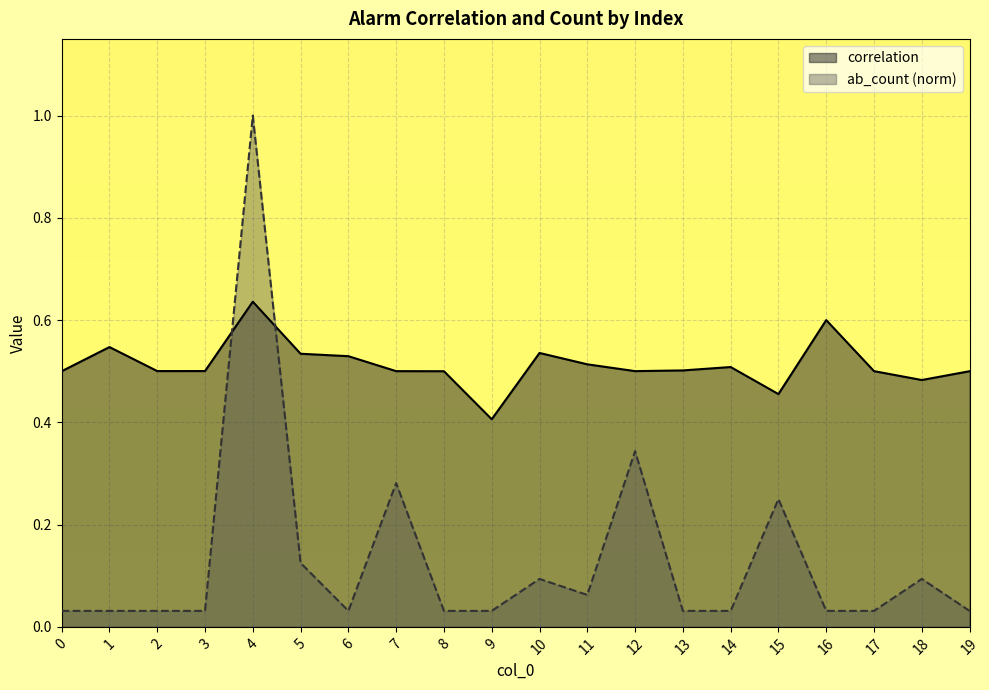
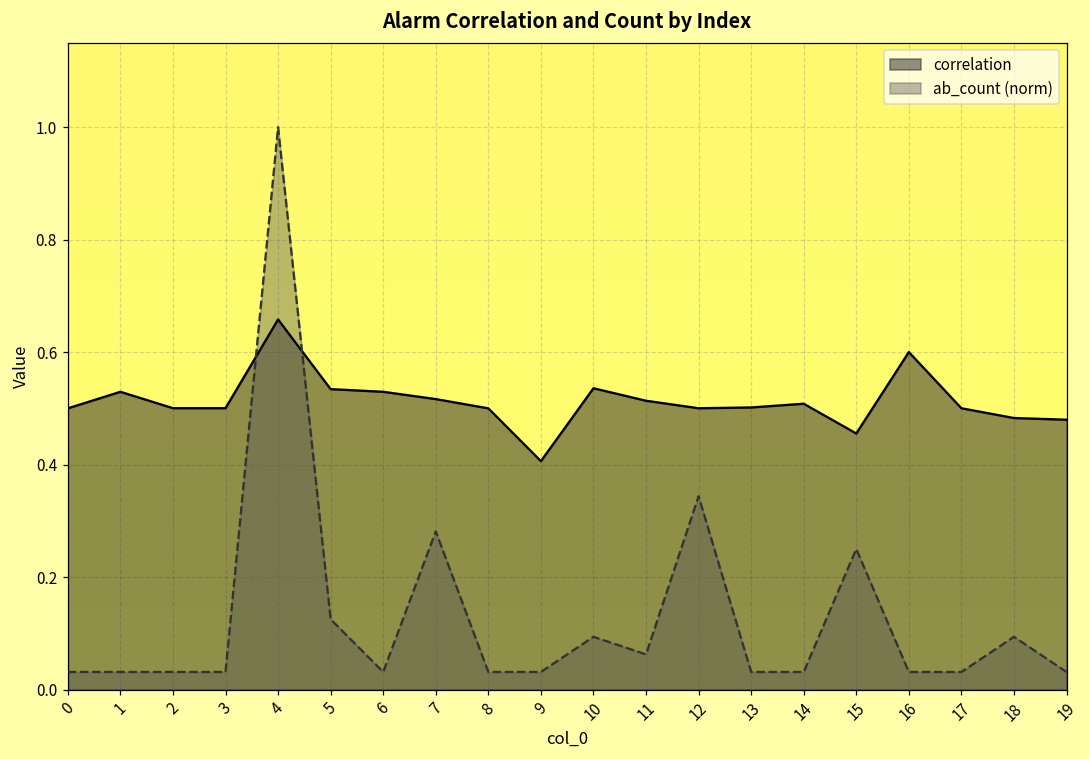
  {
    "correlation": {
      "0": 0.50,
-     "1": 0.55,
+     "1": 0.53,
      "2": 0.50,
      "3": 0.50,
-     "4": 0.64,
+     "4": 0.66,
      "5": 0.53,
      "6": 0.53,
-     "7": 0.50,
+     "7": 0.52,
      "8": 0.50,
      "9": 0.41,
      "10": 0.54,
      "11": 0.51,
      "12": 0.50,
      "13": 0.50,
      "14": 0.51,
      "15": 0.46,
      "16": 0.60,
      "17": 0.50,
      "18": 0.48,
-     "19": 0.50
+     "19": 0.48
    },
    "ab_count (norm)": {
      "0": 0.03,
      "1": 0.03,
      "2": 0.03,
      "3": 0.03,
      "4": 1.00,
      "5": 0.13,
      "6": 0.03,
      "7": 0.28,
      "8": 0.03,
      "9": 0.03,
      "10": 0.09,
      "11": 0.06,
      "12": 0.34,
      "13": 0.03,
      "14": 0.03,
      "15": 0.25,
      "16": 0.03,
      "17": 0.03,
      "18": 0.09,
      "19": 0.03
    }
  }
